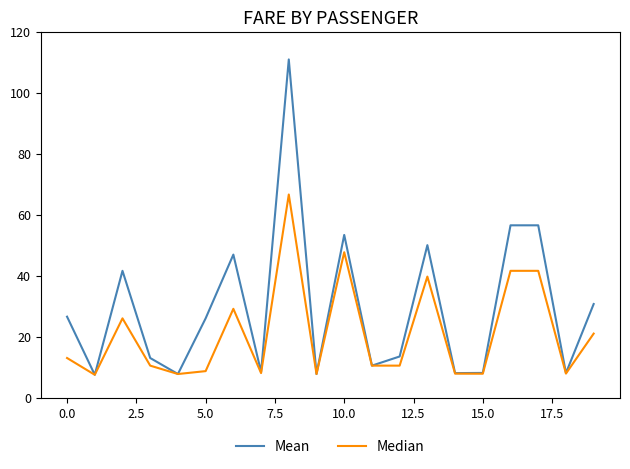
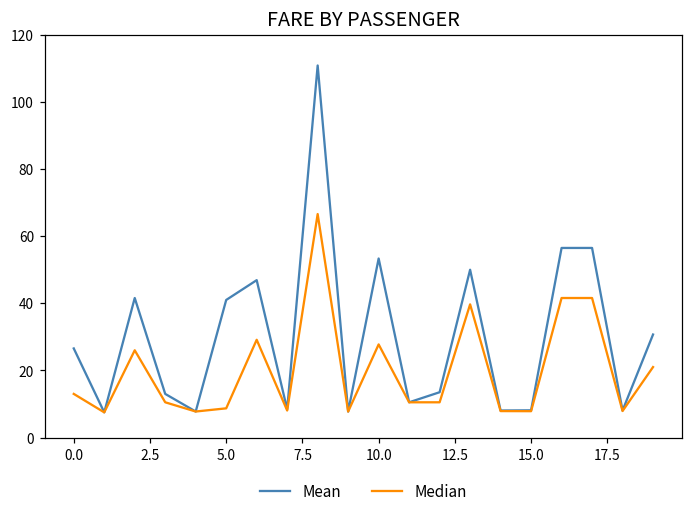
  {
    "Mean": {
      "0.0": 27,
-     "5.0": 26,
+     "5.0": 41,
      "10.0": 53
    },
    "Median": {
      "0.0": 13,
      "5.0": 9,
-     "10.0": 48
+     "10.0": 28
    }
  }
